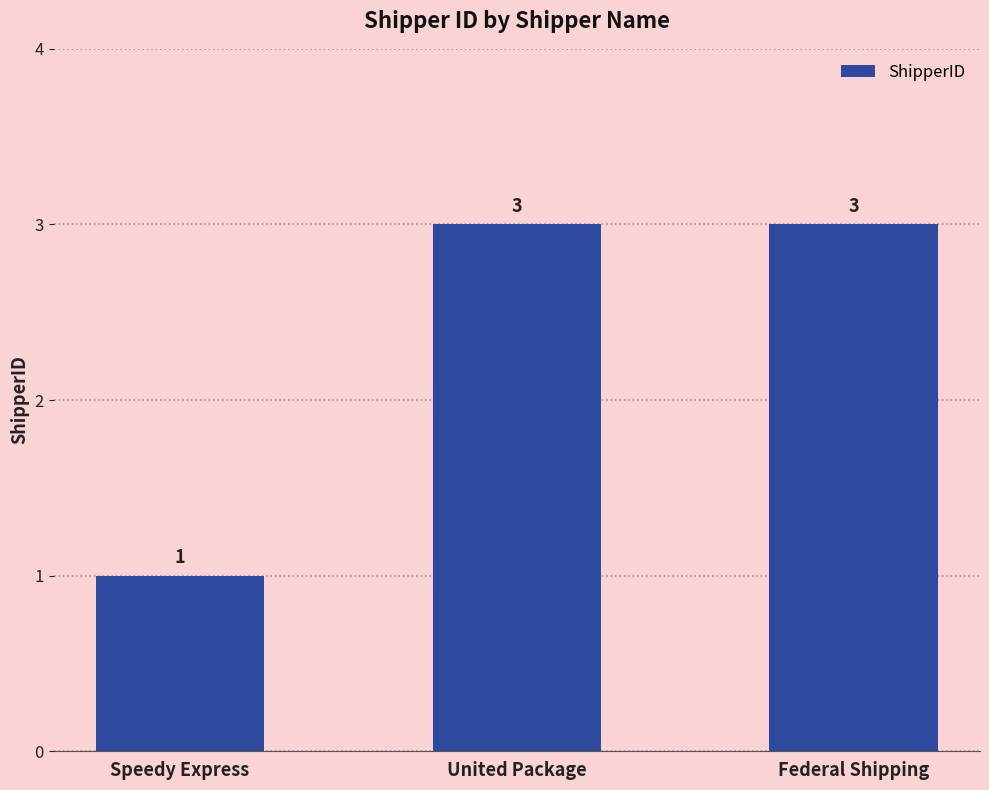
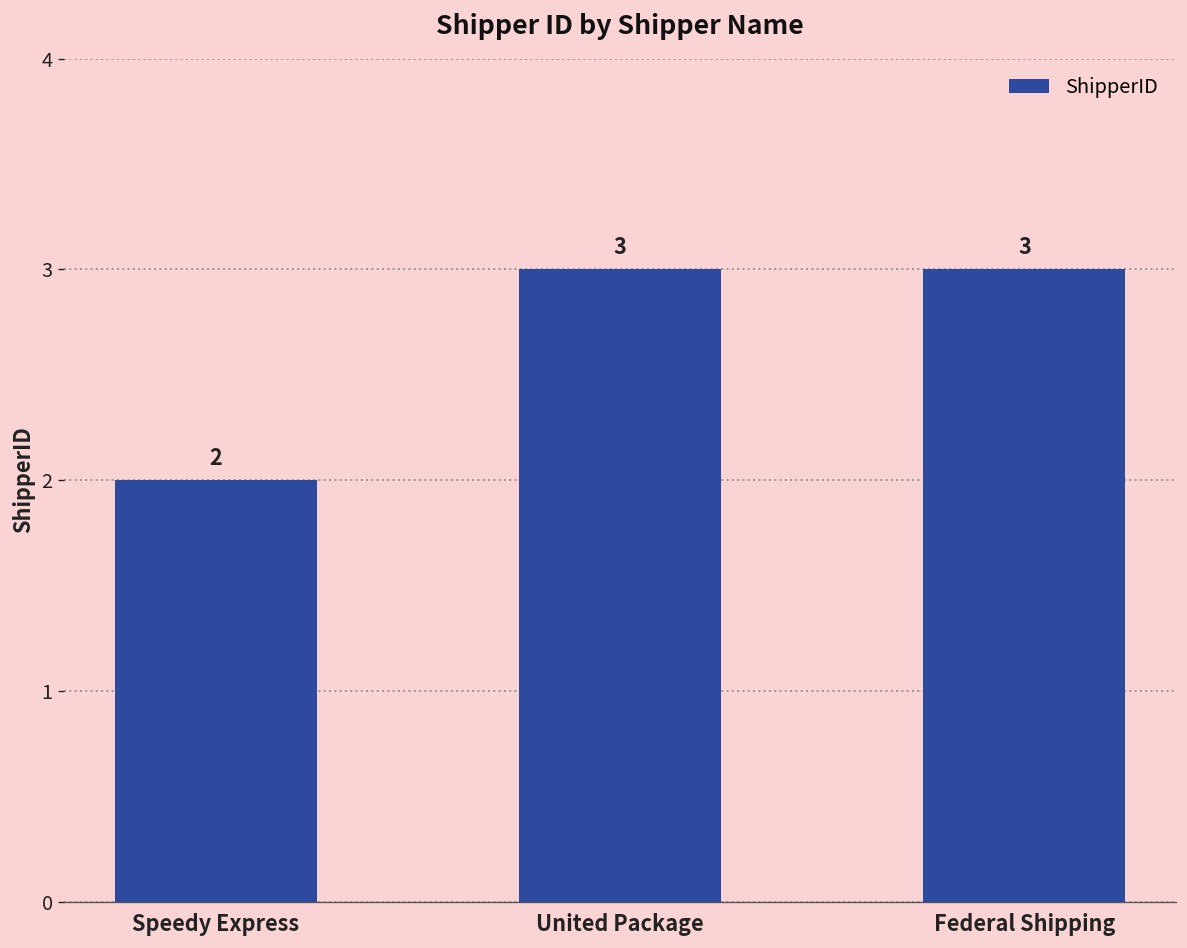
  {
-   "Speedy Express": 1,
+   "Speedy Express": 2,
    "United Package": 3,
    "Federal Shipping": 3
  }
